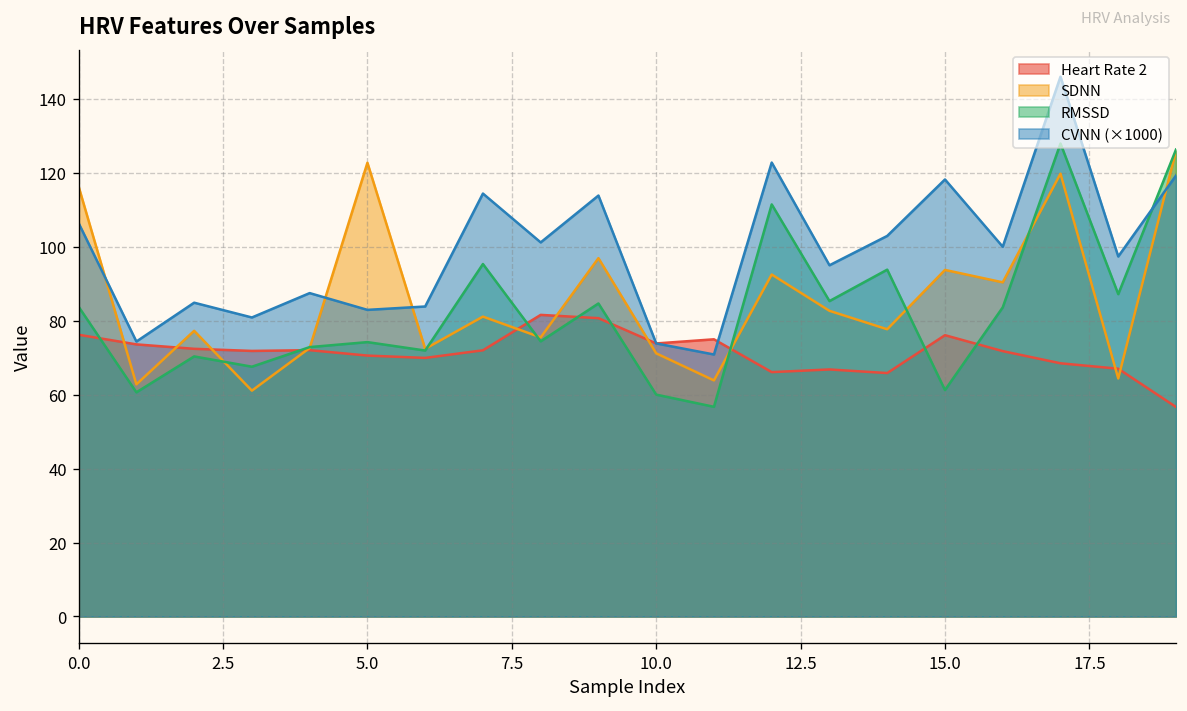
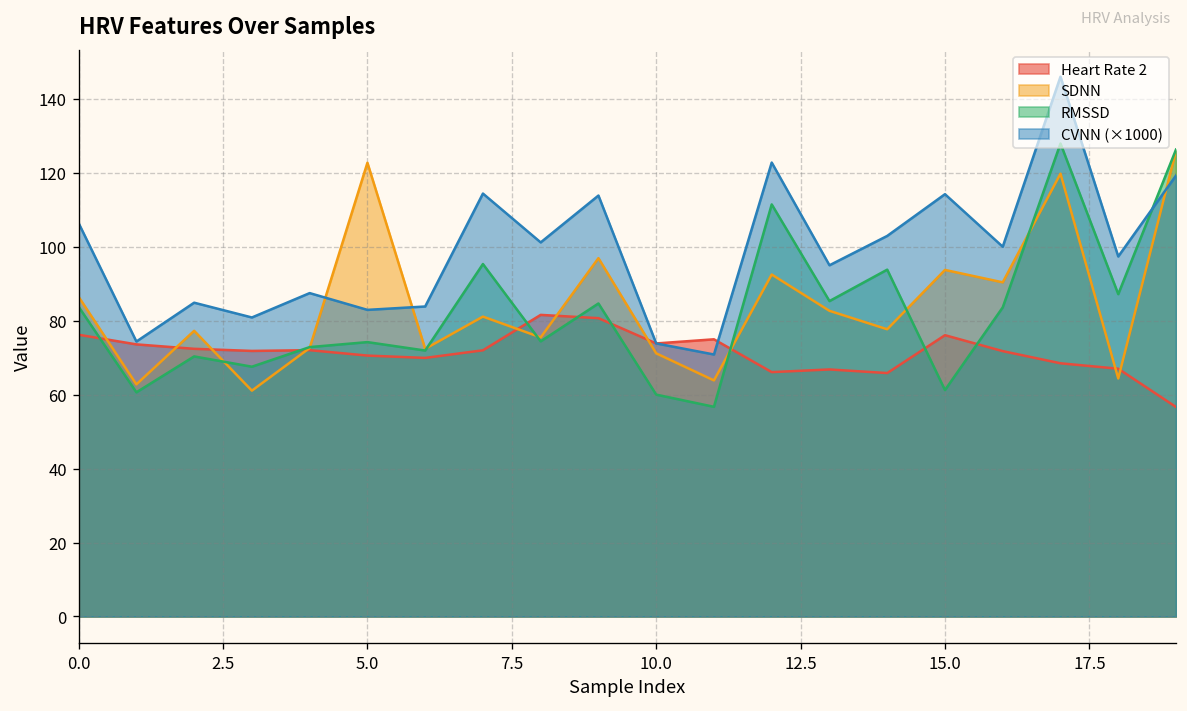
  {
    "Heart Rate 2": {
      "0.0": 76,
      "5.0": 71,
      "15.0": 76
    },
    "SDNN": {
-     "0.0": 116,
+     "0.0": 86,
      "5.0": 123,
      "10.0": 71,
      "15.0": 94
    },
    "RMSSD": {
      "0.0": 84,
      "5.0": 74,
      "10.0": 60,
      "15.0": 61
    },
    "CVNN (×1000)": {
      "0.0": 106,
      "5.0": 83,
-     "15.0": 118
+     "15.0": 114
    }
  }
